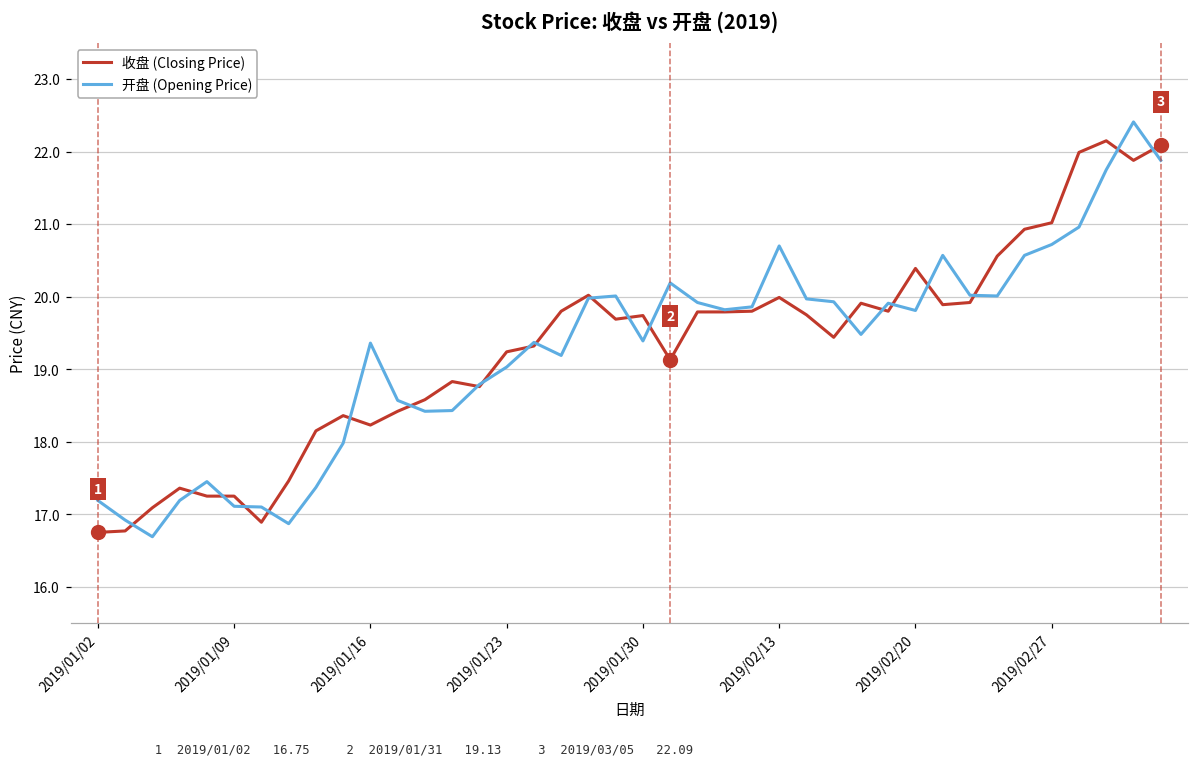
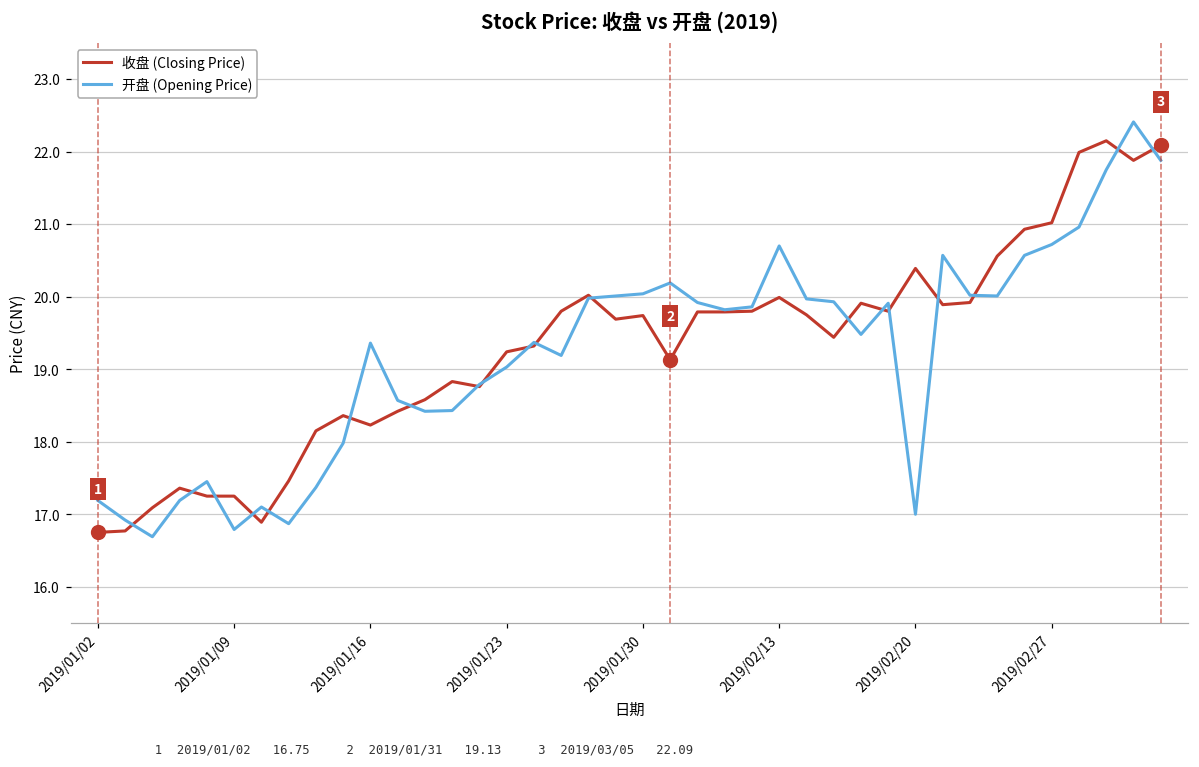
  {
    "开盘 (Opening Price)": {
-     "2019/01/09": 17.1,
+     "2019/01/09": 16.8,
      "2019/01/16": 19.4,
      "2019/01/23": 19.0,
-     "2019/01/30": 19.4,
+     "2019/01/30": 20.0,
      "2019/02/13": 20.7,
-     "2019/02/20": 19.8,
+     "2019/02/20": 17.0,
      "2019/02/27": 20.7
    }
  }
